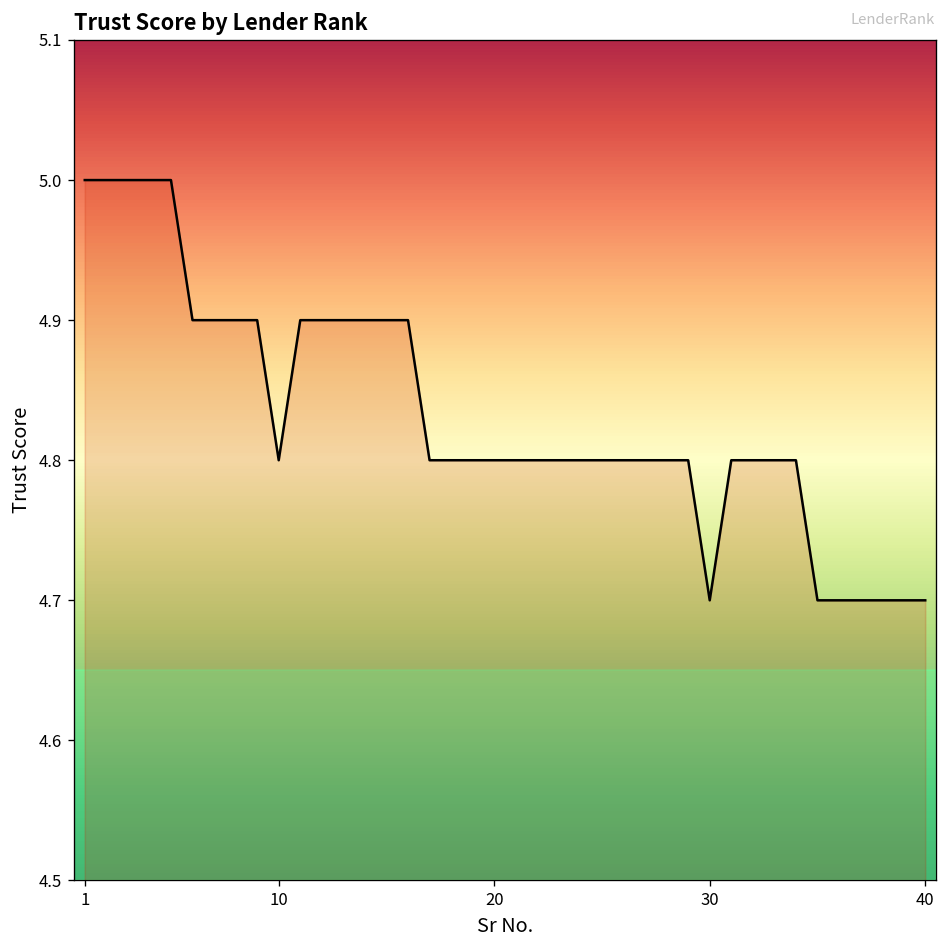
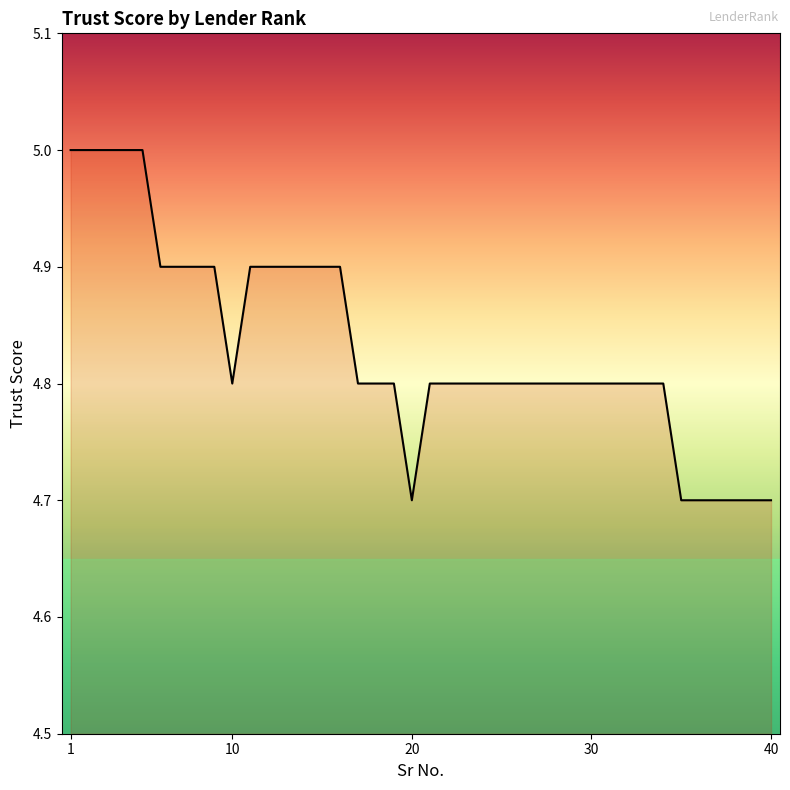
  {
    "1": 5.0,
    "10": 4.8,
-   "20": 4.8,
-   "30": 4.7,
+   "20": 4.7,
+   "30": 4.8,
    "40": 4.7
  }
